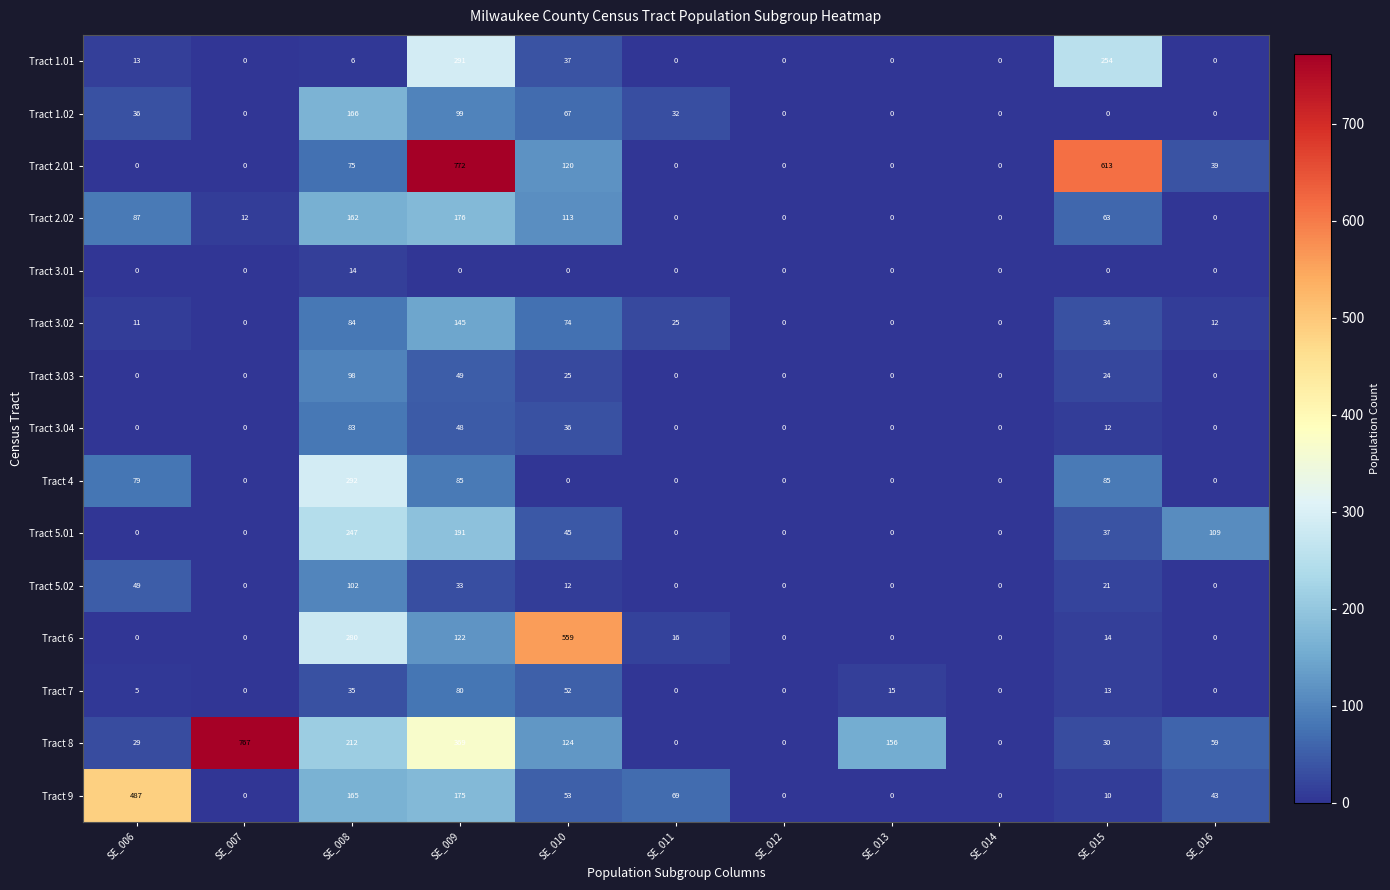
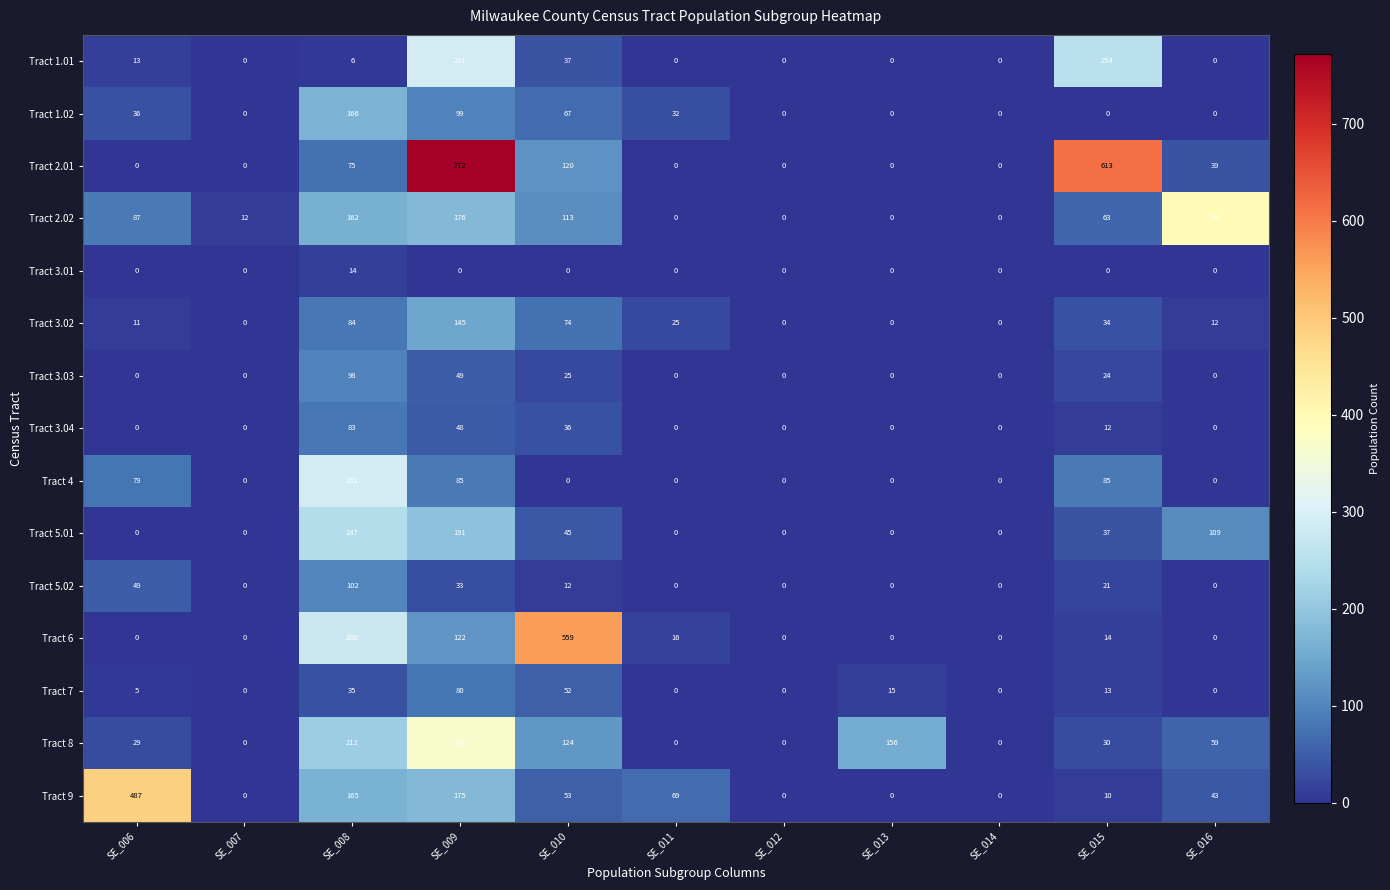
  {
    "Tract 1.01": {
      "SE_006": 13,
      "SE_007": 0,
      "SE_008": 6,
      "SE_010": 37,
      "SE_011": 0,
      "SE_012": 0,
      "SE_013": 0,
      "SE_014": 0,
      "SE_015": 254,
      "SE_016": 0
    },
    "Tract 1.02": {
      "SE_006": 36,
      "SE_007": 0,
      "SE_008": 166,
      "SE_009": 99,
      "SE_010": 67,
      "SE_011": 32,
      "SE_012": 0,
      "SE_013": 0,
      "SE_014": 0,
      "SE_015": 0,
      "SE_016": 0
    },
    "Tract 2.01": {
      "SE_006": 0,
      "SE_007": 0,
      "SE_008": 75,
      "SE_009": 772,
      "SE_010": 120,
      "SE_011": 0,
      "SE_012": 0,
      "SE_013": 0,
      "SE_014": 0,
      "SE_015": 613,
      "SE_016": 39
    },
    "Tract 2.02": {
      "SE_006": 87,
      "SE_007": 12,
      "SE_008": 162,
      "SE_009": 176,
      "SE_010": 113,
      "SE_011": 0,
      "SE_012": 0,
      "SE_013": 0,
      "SE_014": 0,
      "SE_015": 63,
-     "SE_016": 0
+     "SE_016": 396
    },
    "Tract 3.01": {
      "SE_006": 0,
      "SE_007": 0,
      "SE_008": 14,
      "SE_009": 0,
      "SE_010": 0,
      "SE_011": 0,
      "SE_012": 0,
      "SE_013": 0,
      "SE_014": 0,
      "SE_015": 0,
      "SE_016": 0
    },
    "Tract 3.02": {
      "SE_006": 11,
      "SE_007": 0,
      "SE_008": 84,
      "SE_009": 145,
      "SE_010": 74,
      "SE_011": 25,
      "SE_012": 0,
      "SE_013": 0,
      "SE_014": 0,
      "SE_015": 34,
      "SE_016": 12
    },
    "Tract 3.03": {
      "SE_006": 0,
      "SE_007": 0,
      "SE_008": 98,
      "SE_009": 49,
      "SE_010": 25,
      "SE_011": 0,
      "SE_012": 0,
      "SE_013": 0,
      "SE_014": 0,
      "SE_015": 24,
      "SE_016": 0
    },
    "Tract 3.04": {
      "SE_006": 0,
      "SE_007": 0,
      "SE_008": 83,
      "SE_009": 48,
      "SE_010": 36,
      "SE_011": 0,
      "SE_012": 0,
      "SE_013": 0,
      "SE_014": 0,
      "SE_015": 12,
      "SE_016": 0
    },
    "Tract 4": {
      "SE_006": 79,
      "SE_007": 0,
      "SE_009": 85,
      "SE_010": 0,
      "SE_011": 0,
      "SE_012": 0,
      "SE_013": 0,
      "SE_014": 0,
      "SE_015": 85,
      "SE_016": 0
    },
    "Tract 5.01": {
      "SE_006": 0,
      "SE_007": 0,
      "SE_008": 247,
      "SE_009": 191,
      "SE_010": 45,
      "SE_011": 0,
      "SE_012": 0,
      "SE_013": 0,
      "SE_014": 0,
      "SE_015": 37,
      "SE_016": 109
    },
    "Tract 5.02": {
      "SE_006": 49,
      "SE_007": 0,
      "SE_008": 102,
      "SE_009": 33,
      "SE_010": 12,
      "SE_011": 0,
      "SE_012": 0,
      "SE_013": 0,
      "SE_014": 0,
      "SE_015": 21,
      "SE_016": 0
    },
    "Tract 6": {
      "SE_006": 0,
      "SE_007": 0,
      "SE_008": 280,
      "SE_009": 122,
      "SE_010": 559,
      "SE_011": 16,
      "SE_012": 0,
      "SE_013": 0,
      "SE_014": 0,
      "SE_015": 14,
      "SE_016": 0
    },
    "Tract 7": {
      "SE_006": 5,
      "SE_007": 0,
      "SE_008": 35,
      "SE_009": 80,
      "SE_010": 52,
      "SE_011": 0,
      "SE_012": 0,
      "SE_013": 15,
      "SE_014": 0,
      "SE_015": 13,
      "SE_016": 0
    },
    "Tract 8": {
      "SE_006": 29,
-     "SE_007": 767,
+     "SE_007": 0,
      "SE_008": 212,
      "SE_009": 369,
      "SE_010": 124,
      "SE_011": 0,
      "SE_012": 0,
      "SE_013": 156,
      "SE_014": 0,
      "SE_015": 30,
      "SE_016": 59
    },
    "Tract 9": {
      "SE_006": 487,
      "SE_007": 0,
      "SE_008": 165,
      "SE_009": 175,
      "SE_010": 53,
      "SE_011": 69,
      "SE_012": 0,
      "SE_013": 0,
      "SE_014": 0,
      "SE_015": 10,
      "SE_016": 43
    }
  }
